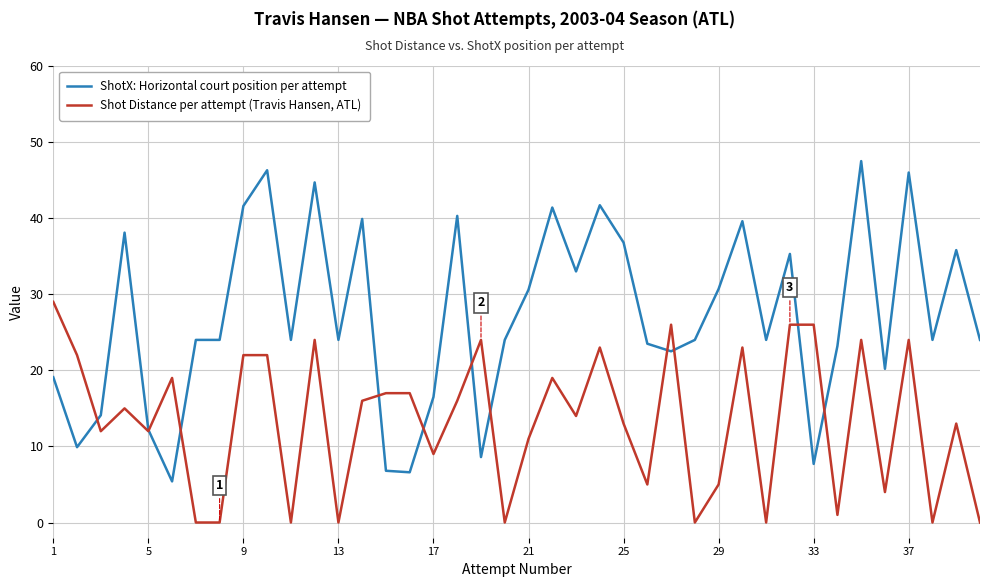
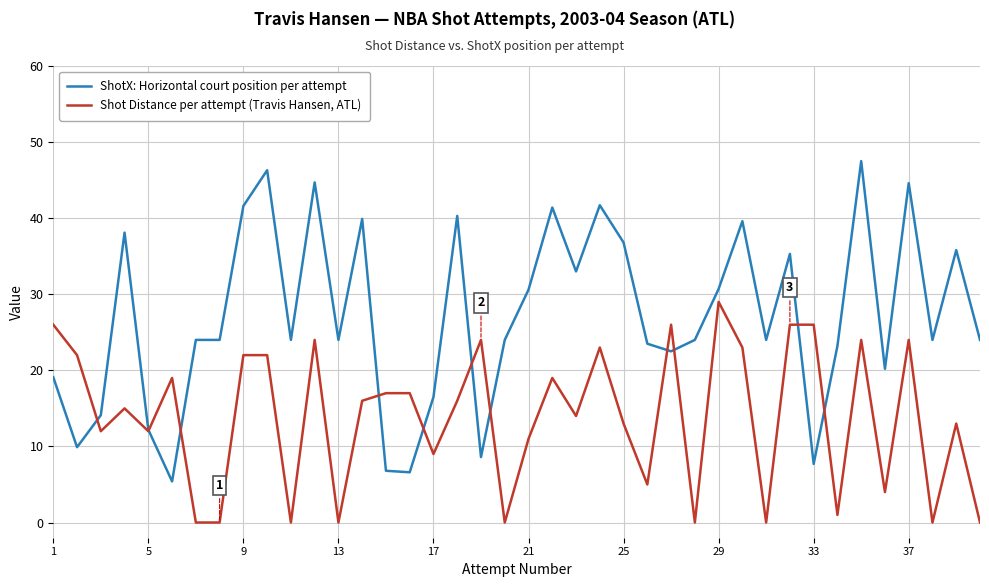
  {
    "ShotX: Horizontal court position per attempt": {
      "1": 19,
      "9": 42,
      "13": 24,
      "17": 17,
      "21": 31,
      "25": 37,
      "29": 31,
      "33": 8,
-     "37": 46
+     "37": 45
    },
    "Shot Distance per attempt (Travis Hansen, ATL)": {
-     "1": 29,
+     "1": 26,
      "9": 22,
      "13": 0,
      "17": 9,
      "21": 11,
      "25": 13,
-     "29": 5,
+     "29": 29,
      "33": 26,
      "37": 24
    }
  }
